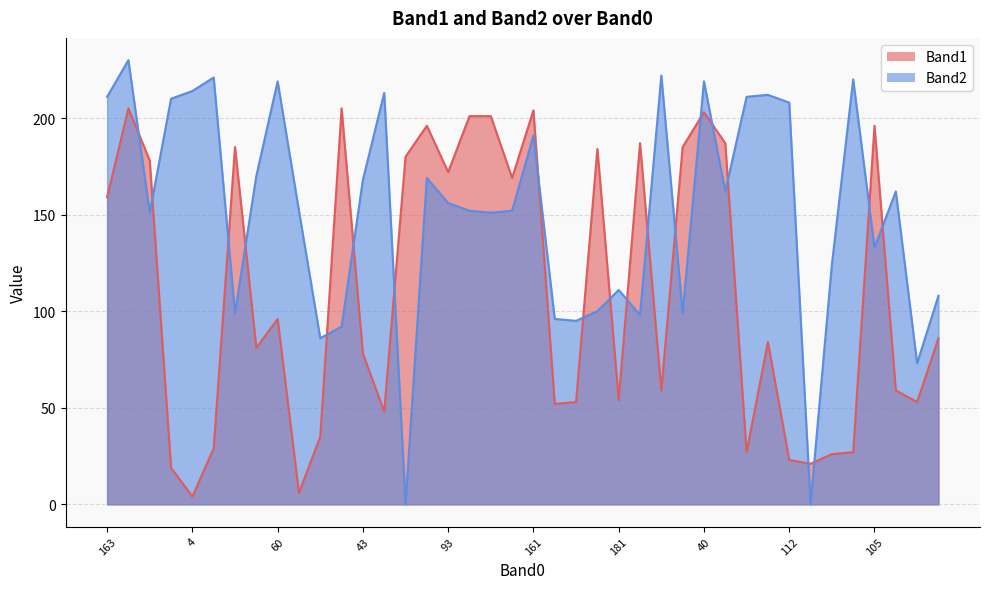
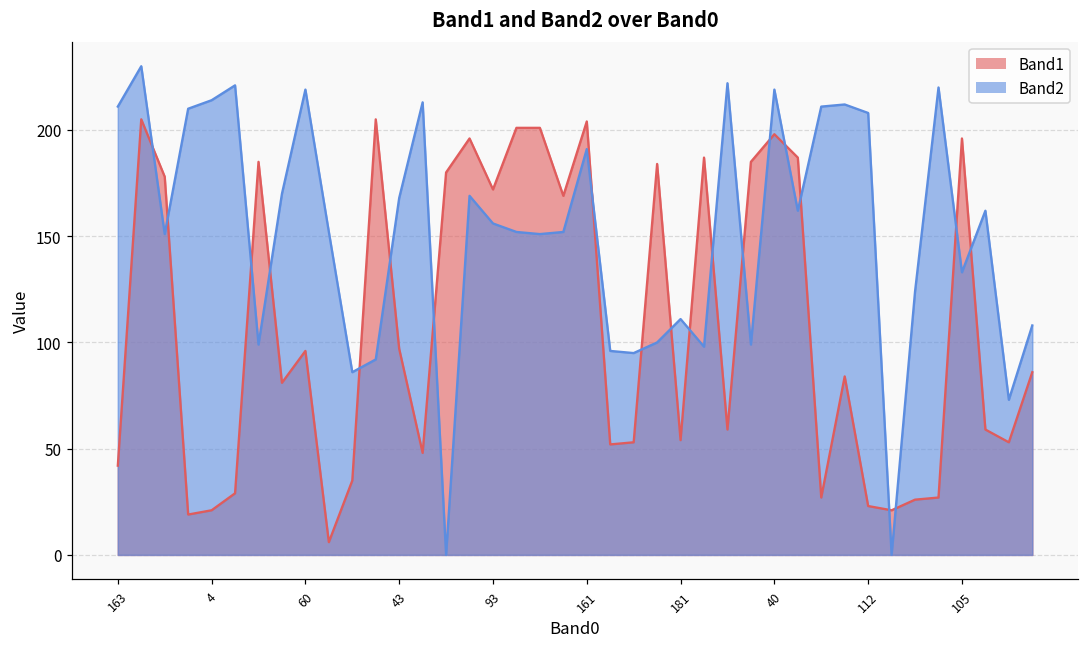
  {
    "Band1": {
-     "163": 159,
-     "4": 4,
+     "163": 42,
+     "4": 21,
      "60": 96,
-     "43": 78,
+     "43": 97,
      "93": 172,
      "161": 204,
      "181": 54,
-     "40": 203,
+     "40": 198,
      "112": 23,
      "105": 196
    },
    "Band2": {
      "163": 211,
      "4": 214,
      "60": 219,
      "43": 168,
      "93": 156,
      "161": 191,
      "181": 111,
      "40": 219,
      "112": 208,
      "105": 133
    }
  }
